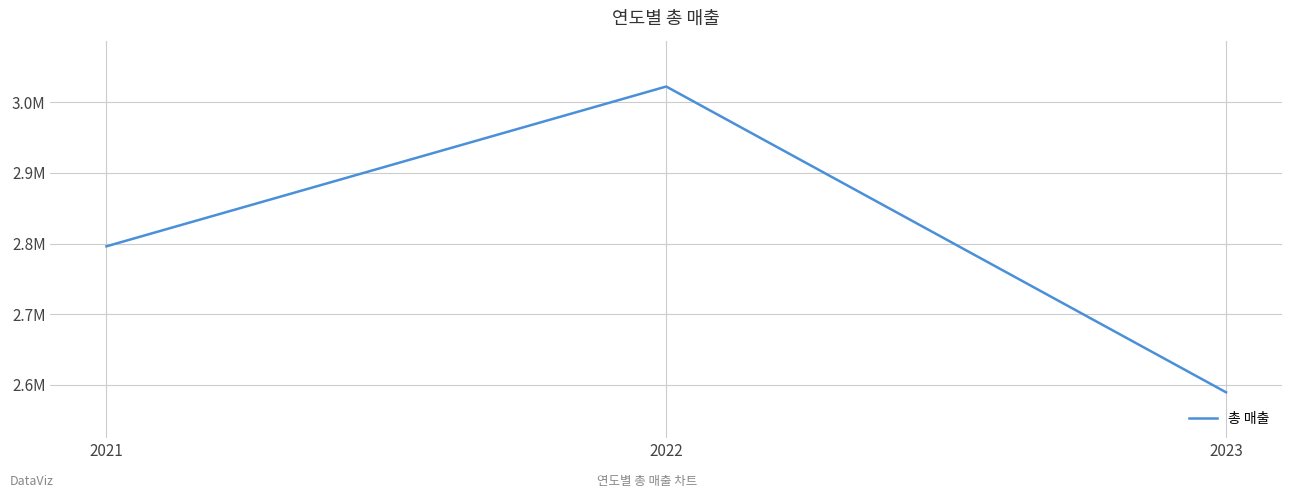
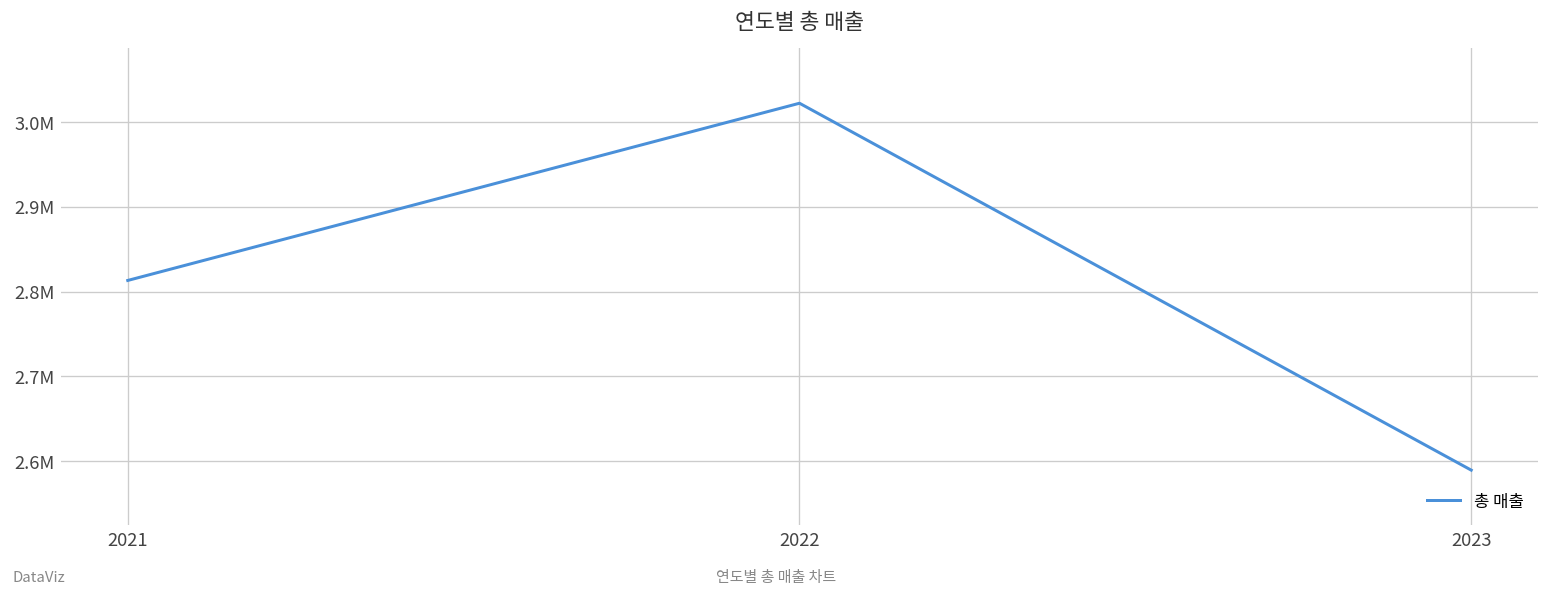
  {
-   "2021": 2800000,
+   "2021": 2810000,
    "2022": 3020000,
    "2023": 2590000
  }
